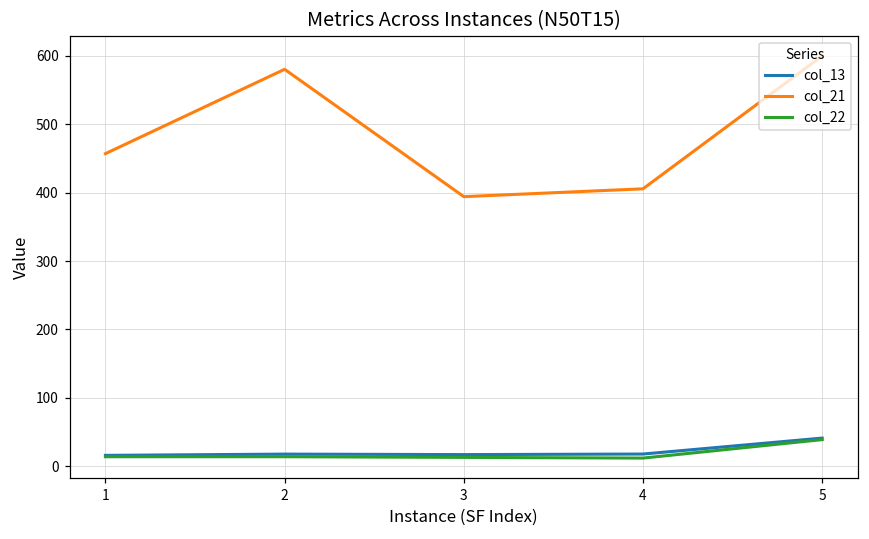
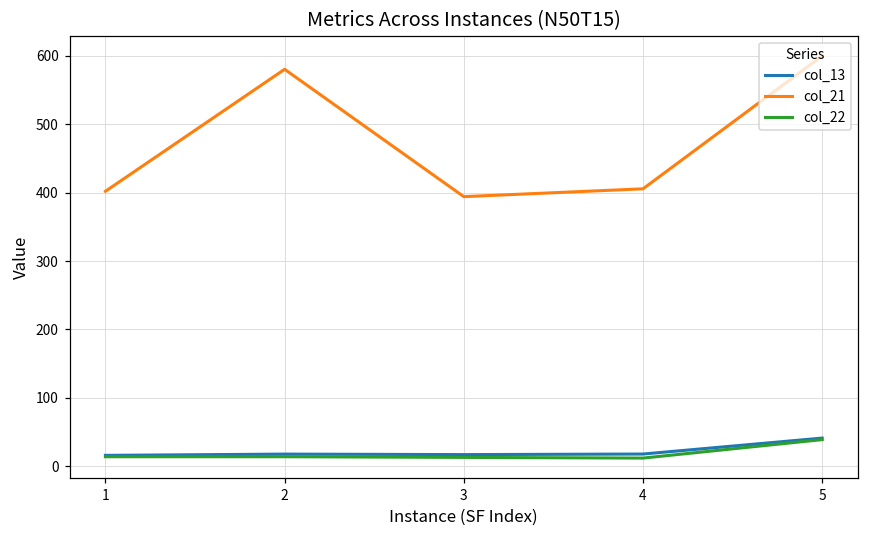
  {
    "col_13": {
      "4": 20
    },
    "col_21": {
-     "1": 460,
+     "1": 400,
      "2": 580,
      "3": 390,
      "4": 410
    },
    "col_22": {
      "4": 10
    }
  }
